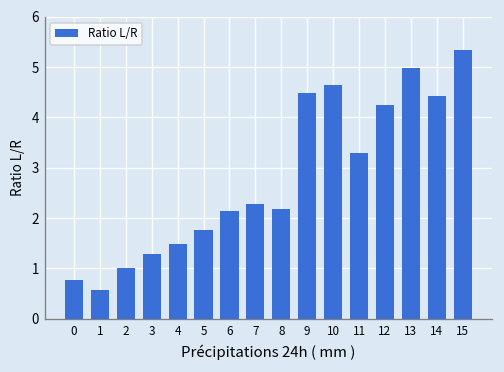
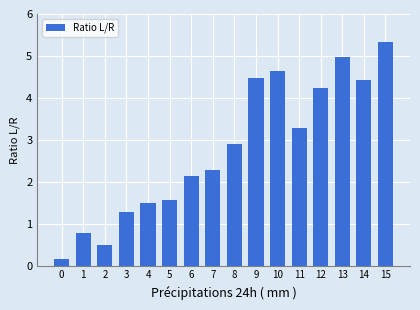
  {
-   "0": 0.8,
-   "1": 0.6,
-   "2": 1.0,
+   "0": 0.2,
+   "1": 0.8,
+   "2": 0.5,
    "3": 1.3,
    "4": 1.5,
-   "5": 1.8,
+   "5": 1.6,
    "6": 2.1,
    "7": 2.3,
-   "8": 2.2,
+   "8": 2.9,
    "9": 4.5,
    "10": 4.7,
    "11": 3.3,
    "12": 4.2,
    "13": 5.0,
    "14": 4.4,
    "15": 5.3
  }
